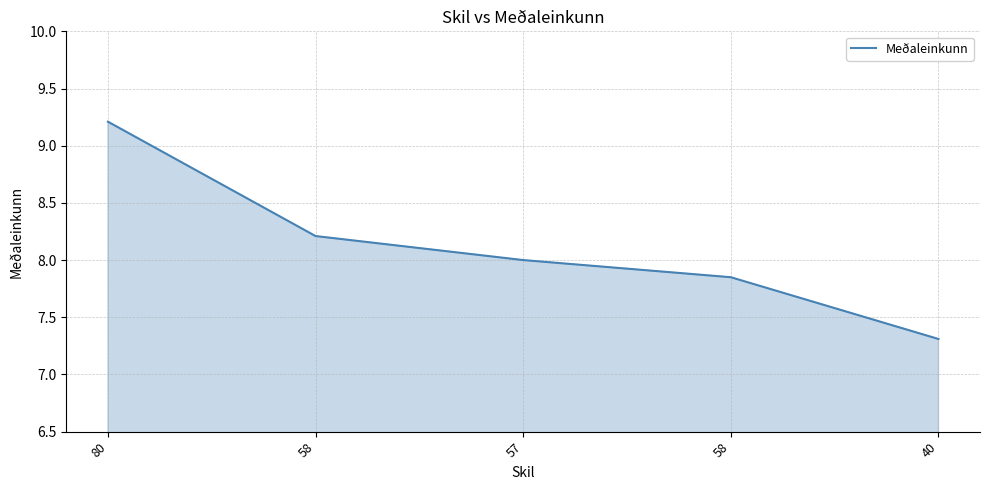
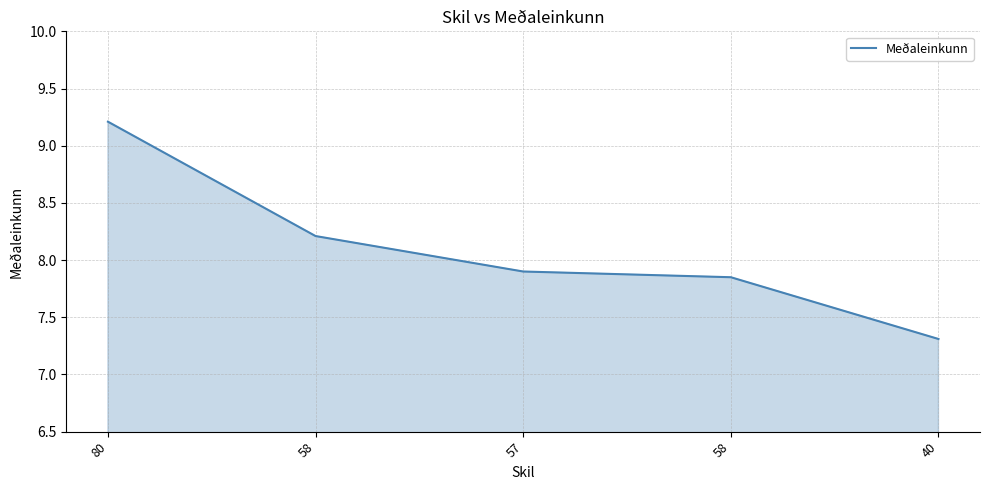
  {
    "80": 9.2,
-   "57": 8.0,
+   "57": 7.9,
    "40": 7.3
  }
